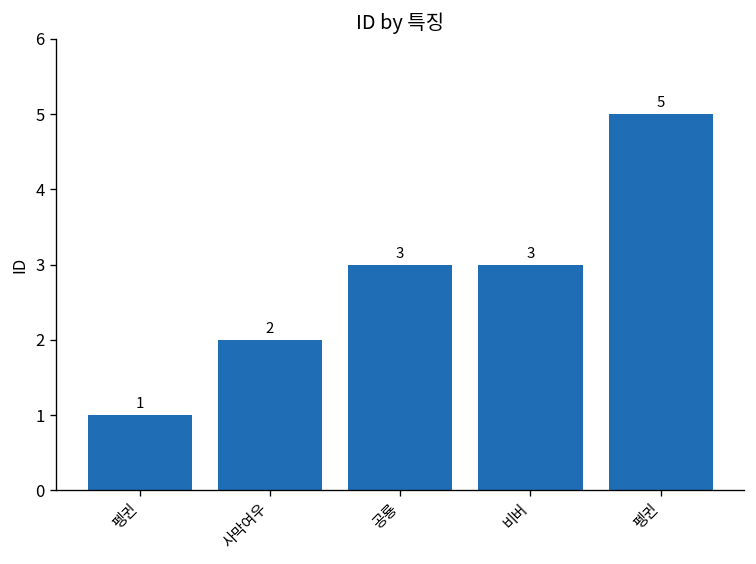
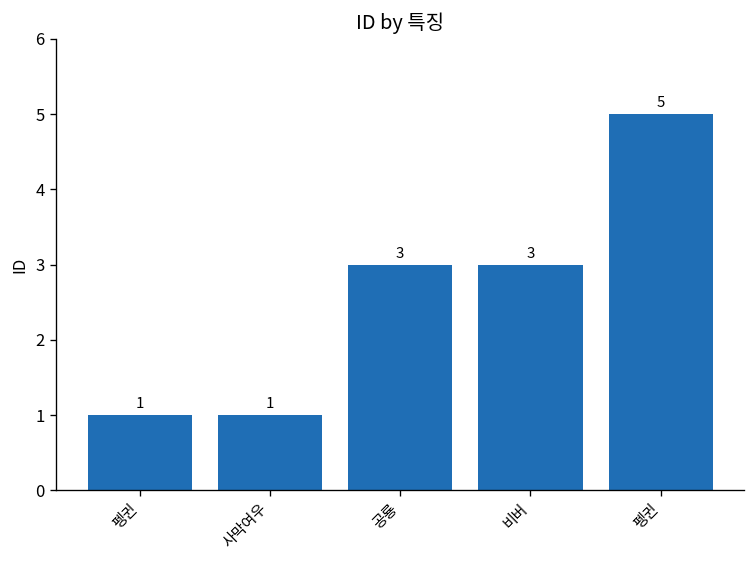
  {
-   "사막여우": 2,
+   "사막여우": 1,
    "공룡": 3,
    "비버": 3
  }
